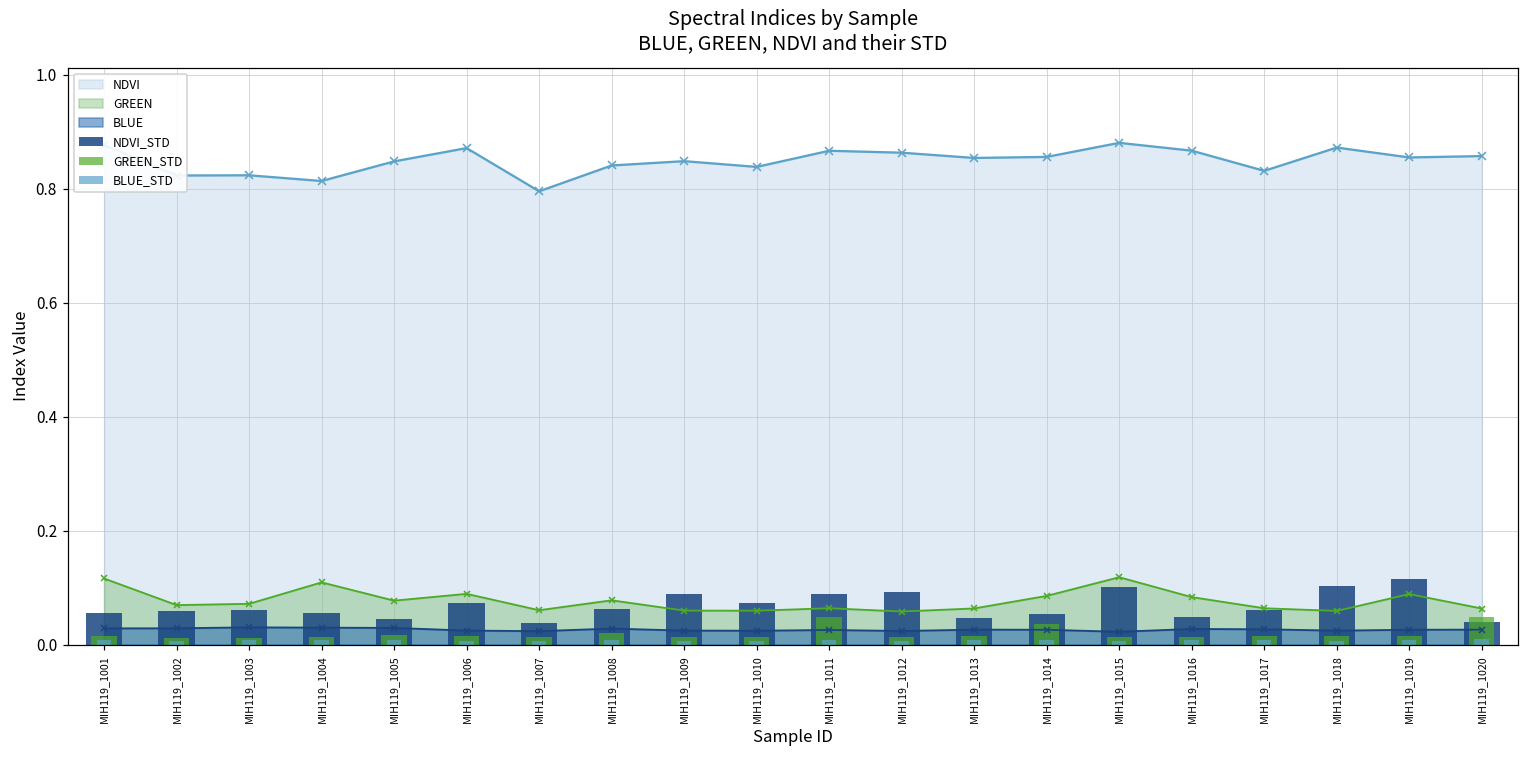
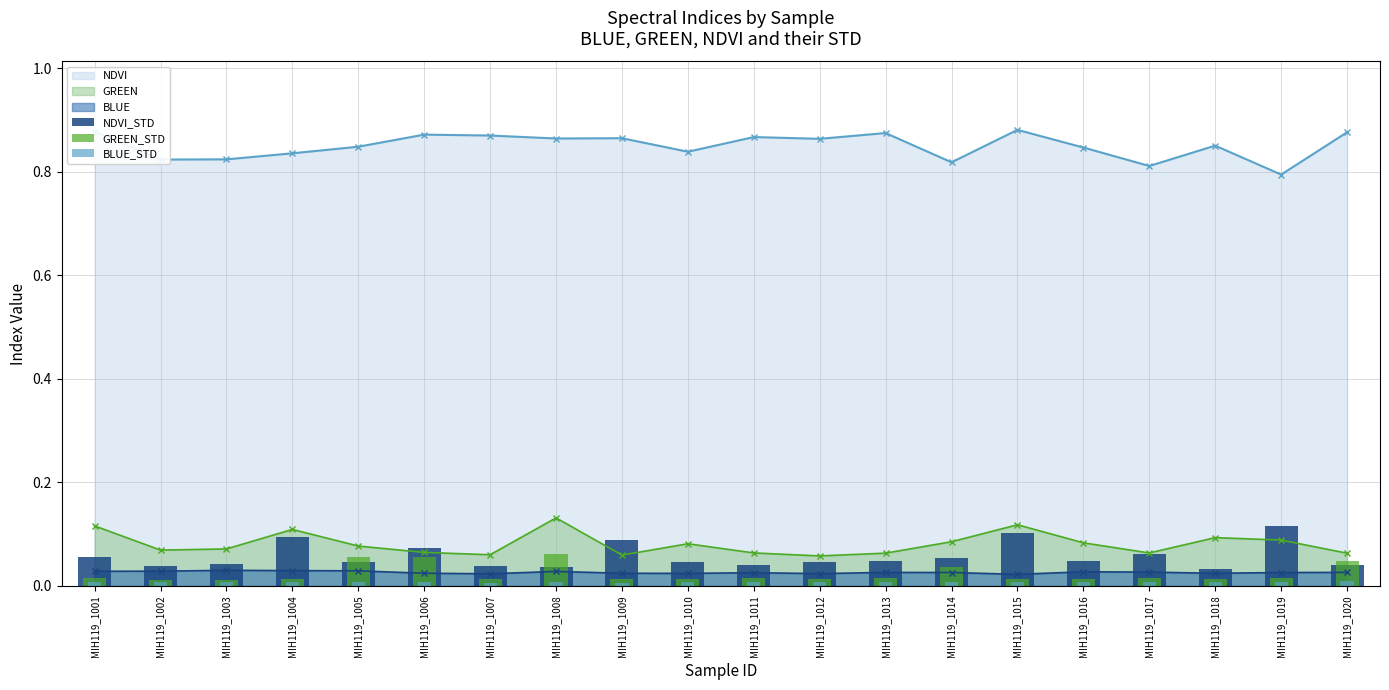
  {
    "NDVI_STD": {
      "MIH119_1001": 0.06,
-     "MIH119_1002": 0.06,
-     "MIH119_1003": 0.06,
-     "MIH119_1004": 0.06,
+     "MIH119_1002": 0.04,
+     "MIH119_1003": 0.04,
+     "MIH119_1004": 0.10,
      "MIH119_1006": 0.07,
      "MIH119_1007": 0.04,
-     "MIH119_1008": 0.06,
+     "MIH119_1008": 0.04,
      "MIH119_1009": 0.09,
-     "MIH119_1010": 0.07,
-     "MIH119_1011": 0.09,
-     "MIH119_1012": 0.09,
+     "MIH119_1010": 0.05,
+     "MIH119_1011": 0.04,
+     "MIH119_1012": 0.05,
      "MIH119_1013": 0.05,
      "MIH119_1014": 0.05,
      "MIH119_1015": 0.10,
      "MIH119_1016": 0.05,
      "MIH119_1017": 0.06,
-     "MIH119_1018": 0.10,
+     "MIH119_1018": 0.03,
      "MIH119_1019": 0.12
    },
    "NDVI": {
      "MIH119_1003": 0.82,
-     "MIH119_1004": 0.81,
+     "MIH119_1004": 0.84,
      "MIH119_1005": 0.85,
      "MIH119_1006": 0.87,
-     "MIH119_1007": 0.80,
-     "MIH119_1008": 0.84,
-     "MIH119_1009": 0.85,
+     "MIH119_1007": 0.87,
+     "MIH119_1008": 0.86,
+     "MIH119_1009": 0.86,
      "MIH119_1010": 0.84,
      "MIH119_1011": 0.87,
      "MIH119_1012": 0.86,
-     "MIH119_1013": 0.85,
-     "MIH119_1014": 0.86,
+     "MIH119_1013": 0.87,
+     "MIH119_1014": 0.82,
      "MIH119_1015": 0.88,
-     "MIH119_1016": 0.87,
-     "MIH119_1017": 0.83,
-     "MIH119_1018": 0.87,
-     "MIH119_1019": 0.86,
-     "MIH119_1020": 0.86
+     "MIH119_1016": 0.85,
+     "MIH119_1017": 0.81,
+     "MIH119_1018": 0.85,
+     "MIH119_1019": 0.79,
+     "MIH119_1020": 0.88
    },
    "GREEN": {
      "MIH119_1001": 0.12,
      "MIH119_1002": 0.07,
      "MIH119_1003": 0.07,
      "MIH119_1004": 0.11,
      "MIH119_1005": 0.08,
-     "MIH119_1006": 0.09,
+     "MIH119_1006": 0.06,
      "MIH119_1007": 0.06,
-     "MIH119_1008": 0.08,
+     "MIH119_1008": 0.13,
      "MIH119_1009": 0.06,
-     "MIH119_1010": 0.06,
+     "MIH119_1010": 0.08,
      "MIH119_1011": 0.06,
      "MIH119_1012": 0.06,
      "MIH119_1013": 0.06,
      "MIH119_1014": 0.09,
      "MIH119_1015": 0.12,
      "MIH119_1016": 0.08,
      "MIH119_1017": 0.06,
-     "MIH119_1018": 0.06,
+     "MIH119_1018": 0.09,
      "MIH119_1019": 0.09,
      "MIH119_1020": 0.06
    },
    "GREEN_STD": {
-     "MIH119_1005": 0.02,
-     "MIH119_1006": 0.01,
-     "MIH119_1008": 0.02,
-     "MIH119_1011": 0.05,
+     "MIH119_1005": 0.06,
+     "MIH119_1006": 0.06,
+     "MIH119_1008": 0.06,
+     "MIH119_1011": 0.02,
      "MIH119_1020": 0.05
    }
  }
